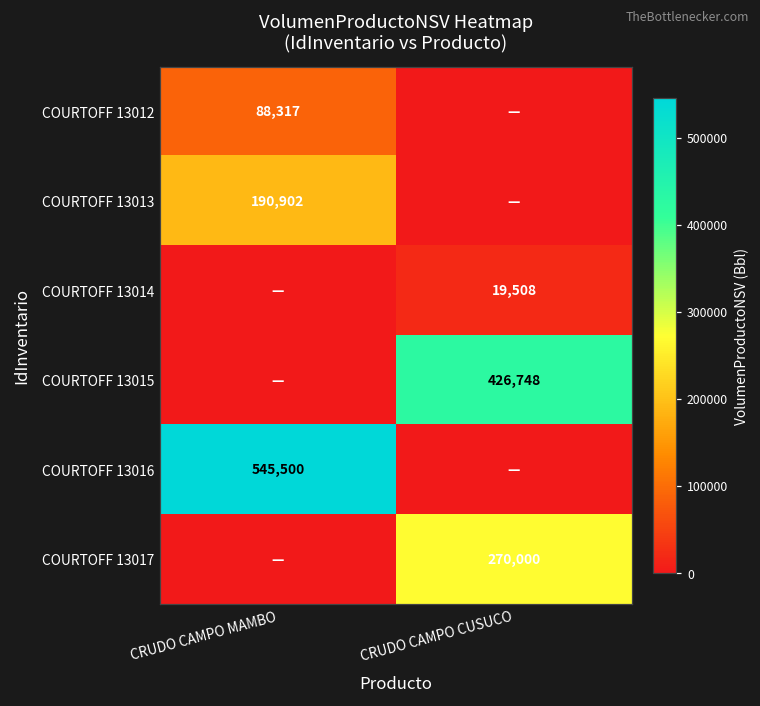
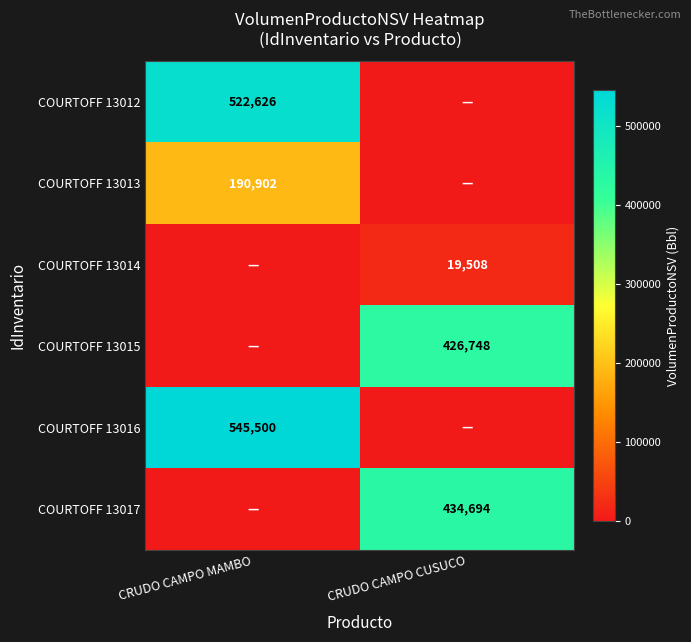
  {
    "COURTOFF 13012": {
-     "CRUDO CAMPO MAMBO": "88,317"
+     "CRUDO CAMPO MAMBO": "522,626"
    },
    "COURTOFF 13013": {
      "CRUDO CAMPO MAMBO": "190,902"
    },
    "COURTOFF 13014": {
      "CRUDO CAMPO CUSUCO": "19,508"
    },
    "COURTOFF 13015": {
      "CRUDO CAMPO CUSUCO": "426,748"
    },
    "COURTOFF 13016": {
      "CRUDO CAMPO MAMBO": "545,500"
    },
    "COURTOFF 13017": {
-     "CRUDO CAMPO CUSUCO": "270,000"
+     "CRUDO CAMPO CUSUCO": "434,694"
    }
  }
